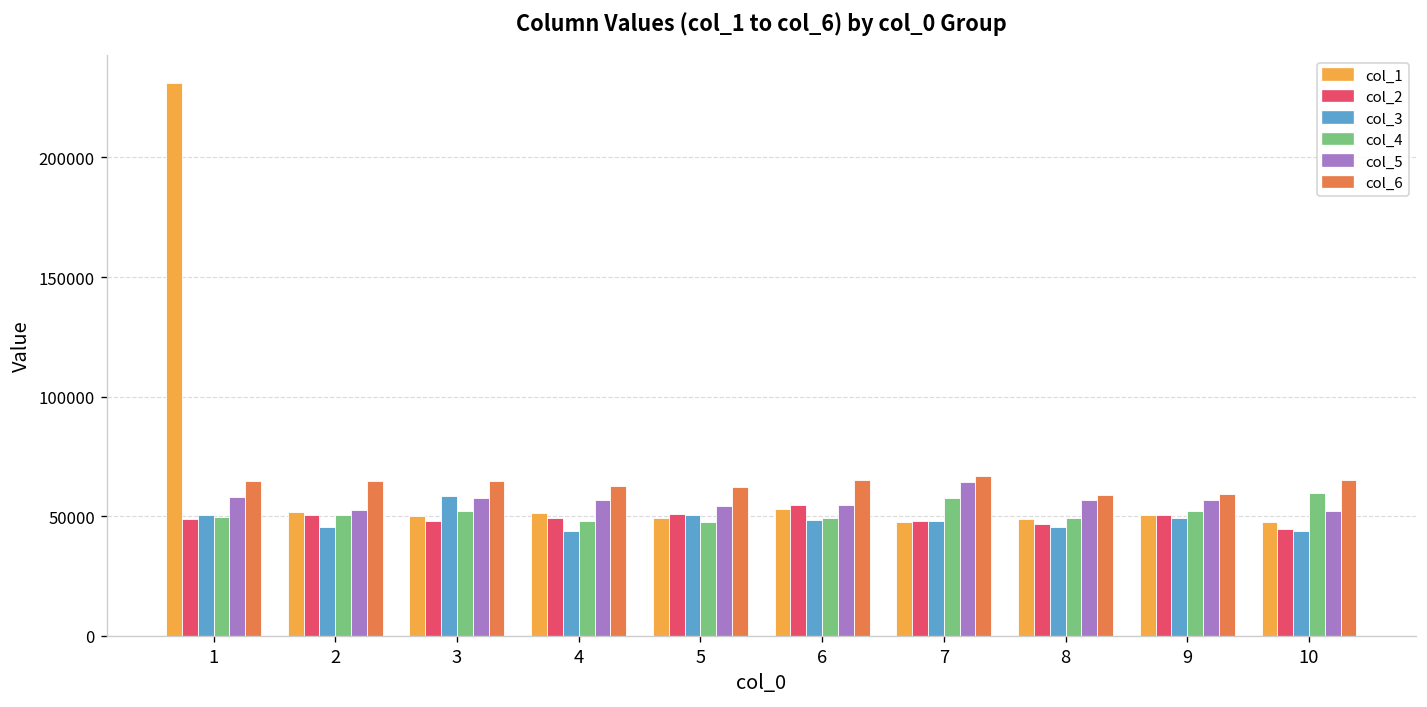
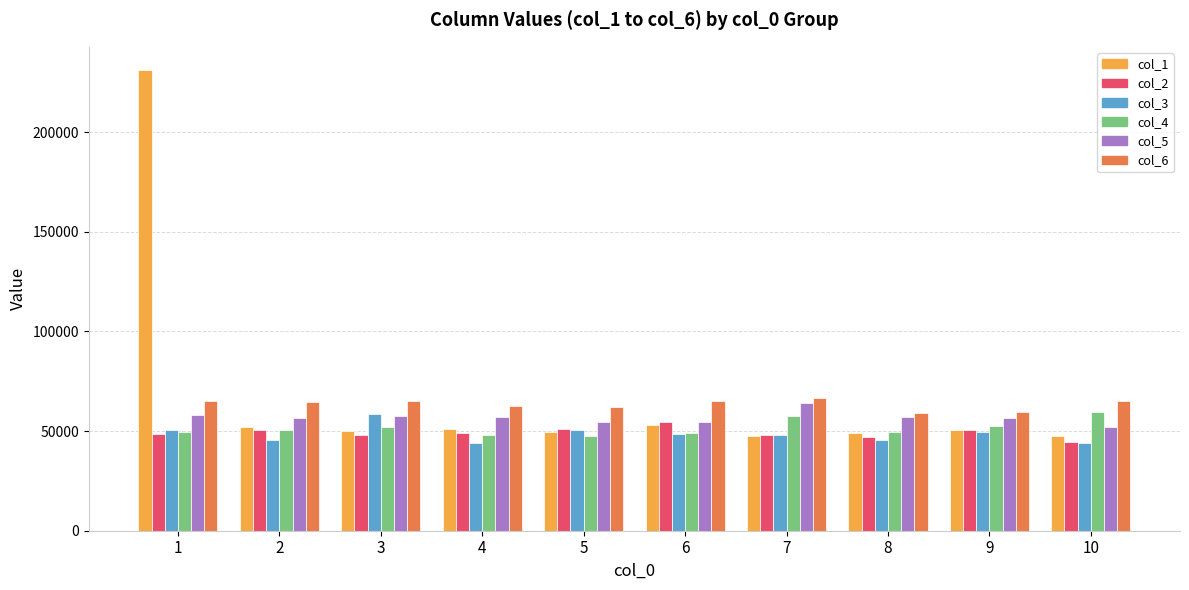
  {
    "col_3": {
      "1": 51000,
      "2": 46000,
      "3": 58000,
      "4": 44000,
      "5": 51000,
      "6": 49000,
      "7": 48000,
      "8": 45000,
      "9": 49000,
      "10": 44000
    },
    "col_4": {
      "1": 50000,
      "2": 50000,
      "3": 52000,
      "4": 48000,
      "5": 48000,
      "6": 49000,
      "7": 57000,
      "8": 49000,
      "9": 52000,
      "10": 60000
    },
    "col_5": {
      "1": 58000,
-     "2": 53000,
+     "2": 57000,
      "3": 58000,
      "4": 57000,
      "5": 54000,
      "6": 55000,
      "7": 64000,
      "8": 57000,
      "9": 57000,
      "10": 52000
    }
  }
